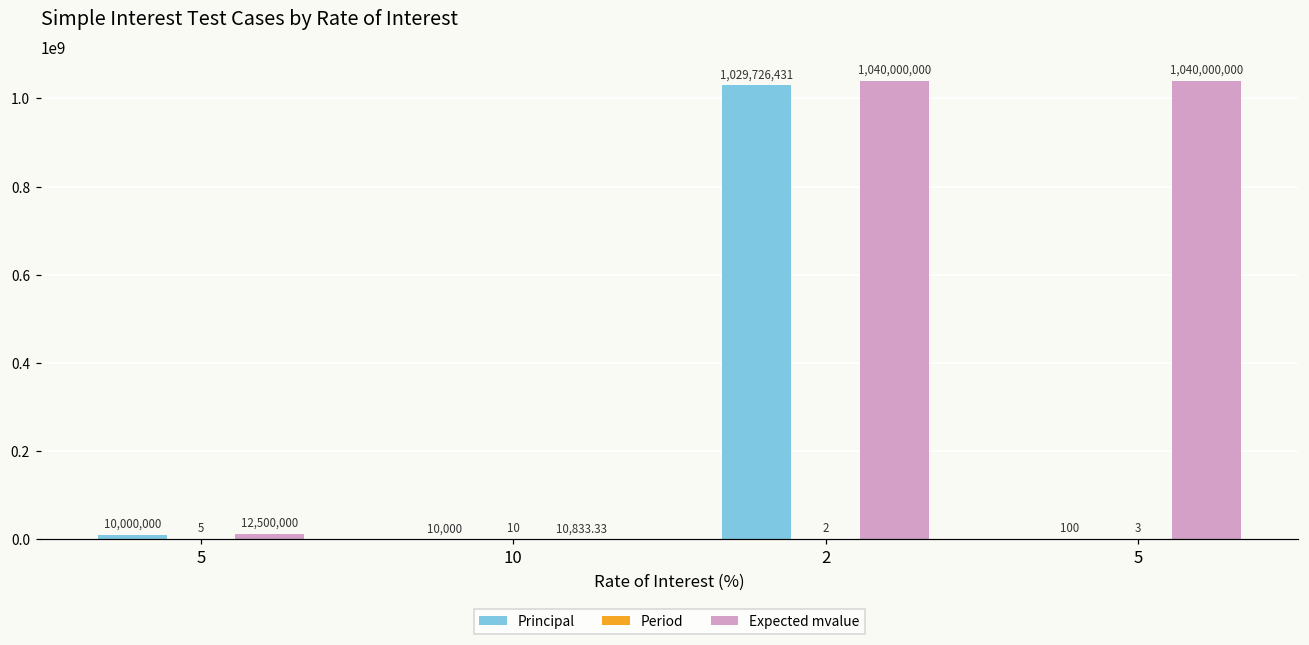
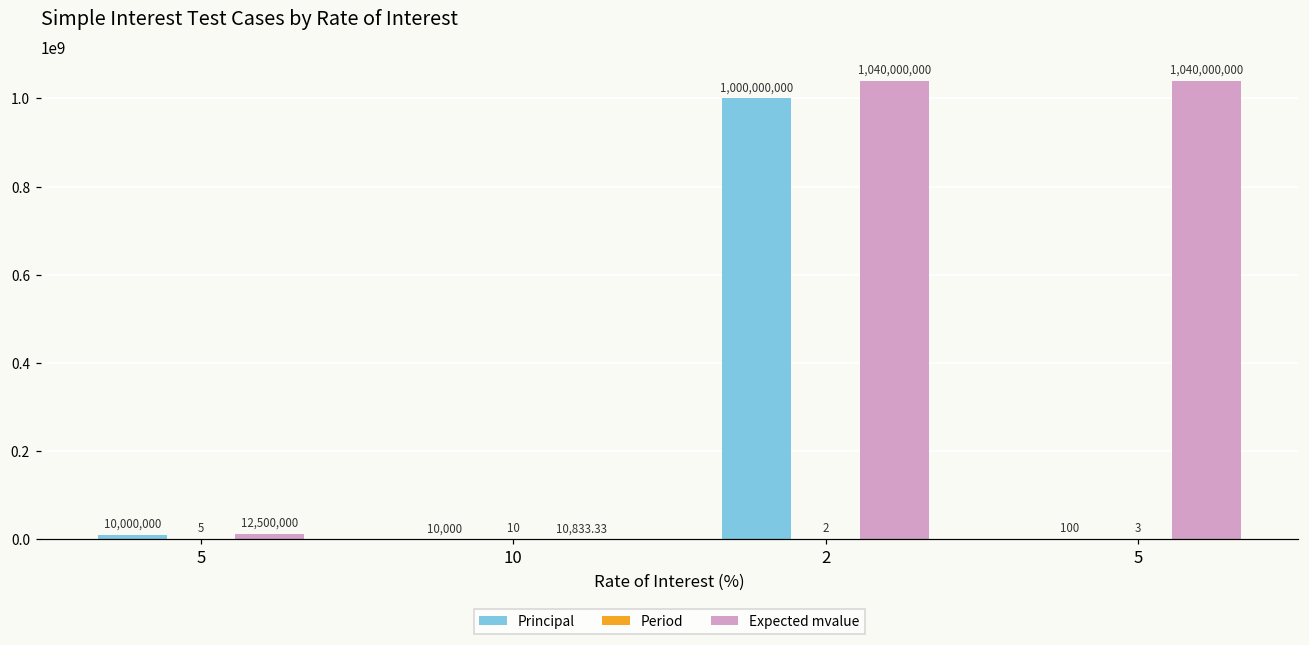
  {
    "Principal": {
      "10": "10,000",
-     "2": "1,029,726,431"
+     "2": "1,000,000,000"
    },
    "Period": {
      "10": "10",
      "2": "2"
    },
    "Expected mvalue": {
      "10": "10,833.33",
      "2": "1,040,000,000"
    }
  }
